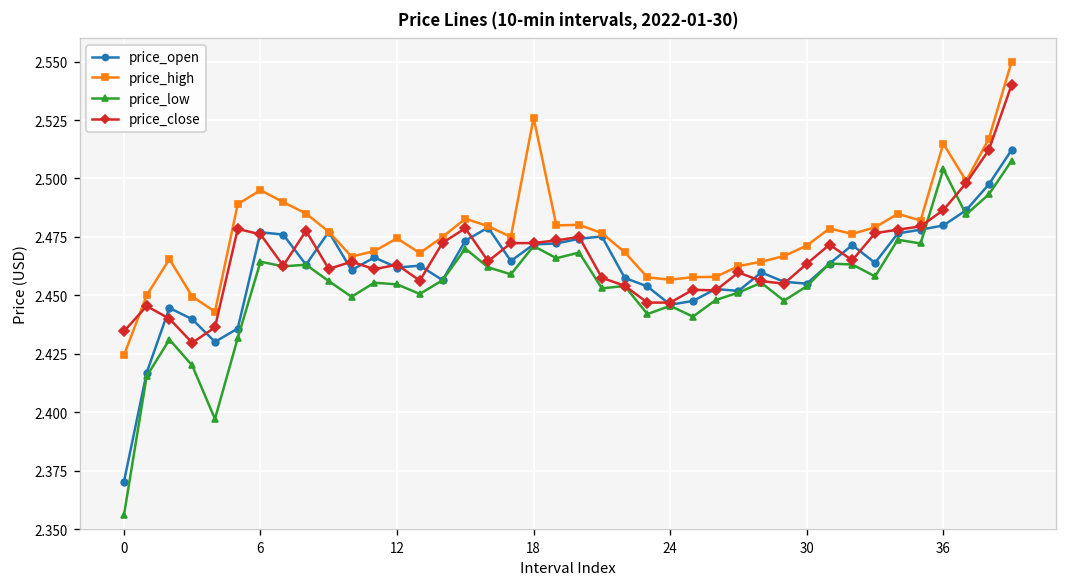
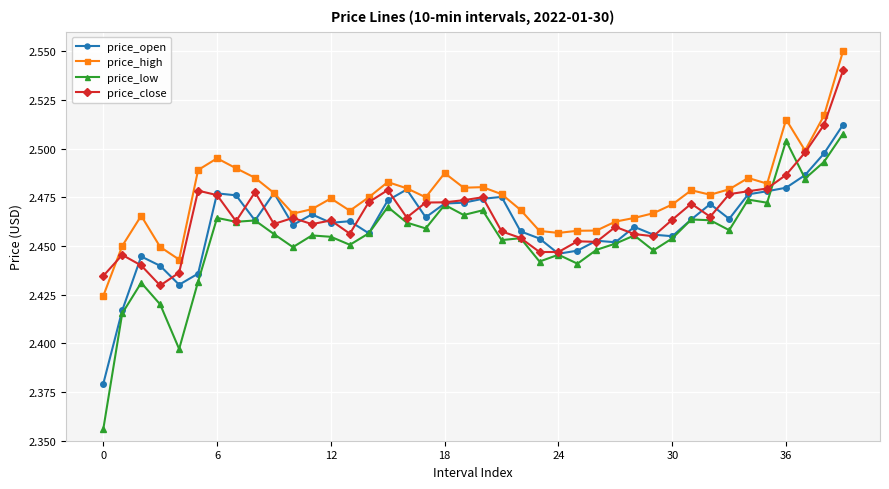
  {
    "price_open": {
-     "0": 2.370,
+     "0": 2.379,
      "36": 2.480
    },
    "price_high": {
      "0": 2.424,
      "6": 2.495,
      "12": 2.474,
-     "18": 2.526,
+     "18": 2.487,
      "24": 2.457,
      "30": 2.471,
      "36": 2.515
    },
    "price_low": {
      "0": 2.356,
      "6": 2.464,
      "12": 2.455,
      "36": 2.504
    },
    "price_close": {
      "0": 2.435,
      "30": 2.464,
      "36": 2.487
    }
  }
